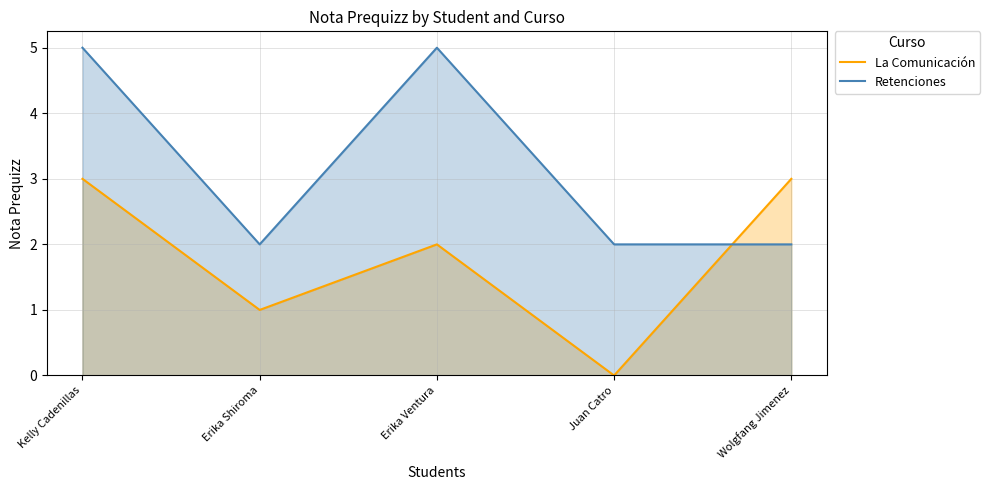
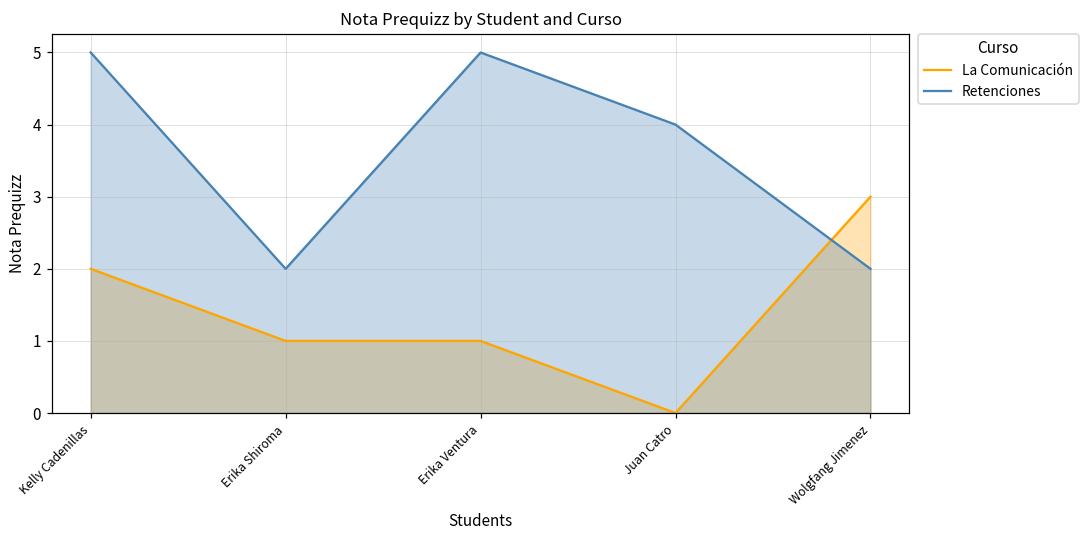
  {
    "La Comunicación": {
-     "Kelly Cadenillas": 3,
+     "Kelly Cadenillas": 2,
      "Erika Shiroma": 1,
-     "Erika Ventura": 2,
+     "Erika Ventura": 1,
      "Juan Catro": 0,
      "Wolgfang Jimenez": 3
    },
    "Retenciones": {
      "Kelly Cadenillas": 5,
      "Erika Shiroma": 2,
      "Erika Ventura": 5,
-     "Juan Catro": 2,
+     "Juan Catro": 4,
      "Wolgfang Jimenez": 2
    }
  }
